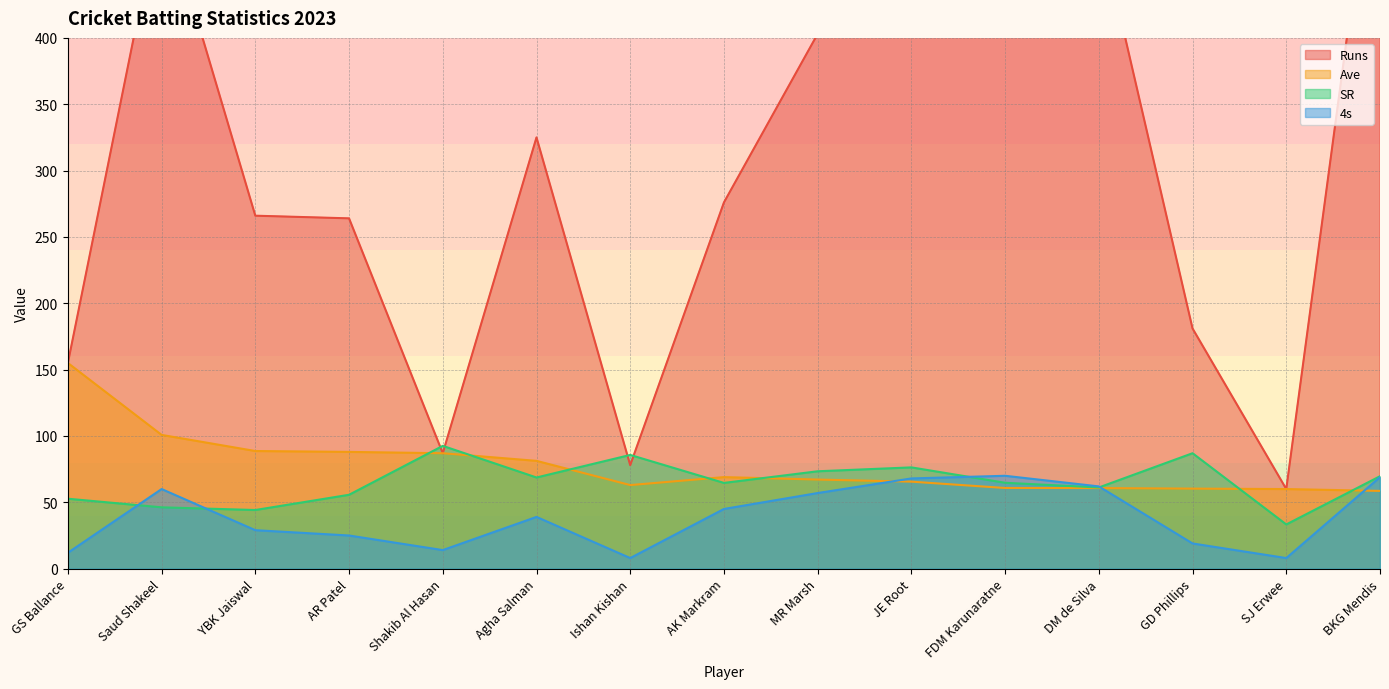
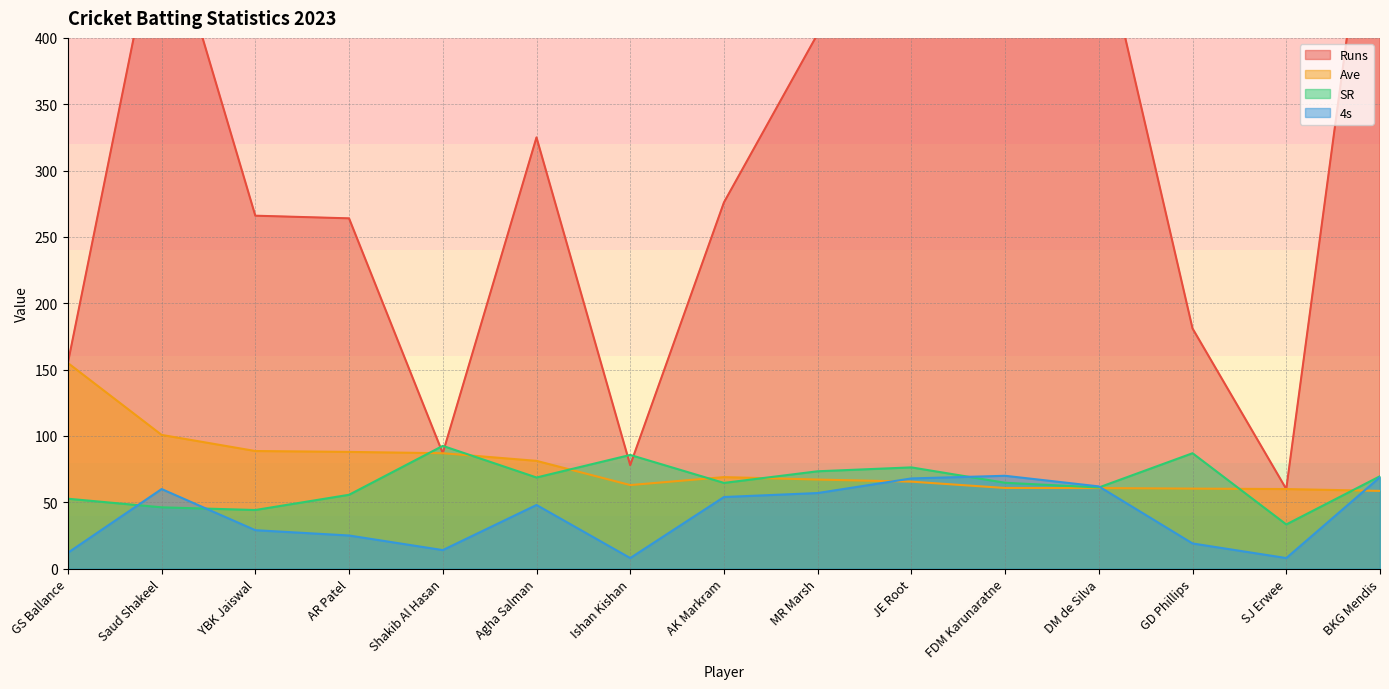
  {
    "Runs": {
      "YBK Jaiswal": 266,
      "AR Patel": 264,
      "Agha Salman": 325,
      "Ishan Kishan": 78,
      "AK Markram": 276,
      "GD Phillips": 181
    },
    "Ave": {
      "Saud Shakeel": 101,
      "YBK Jaiswal": 89,
      "AR Patel": 88,
      "Agha Salman": 81,
      "Ishan Kishan": 63,
      "AK Markram": 69,
      "MR Marsh": 67,
      "JE Root": 66,
      "FDM Karunaratne": 61,
      "GD Phillips": 60,
      "BKG Mendis": 59
    },
    "SR": {
      "GS Ballance": 53,
      "Saud Shakeel": 46,
      "YBK Jaiswal": 44,
      "AR Patel": 56,
      "Shakib Al Hasan": 93,
      "Agha Salman": 69,
      "Ishan Kishan": 86,
      "AK Markram": 65,
      "MR Marsh": 73,
      "JE Root": 76,
      "FDM Karunaratne": 65,
      "GD Phillips": 87,
      "SJ Erwee": 33
    },
    "4s": {
      "GS Ballance": 12,
      "Saud Shakeel": 60,
      "YBK Jaiswal": 29,
      "AR Patel": 25,
      "Shakib Al Hasan": 14,
-     "Agha Salman": 39,
+     "Agha Salman": 48,
      "Ishan Kishan": 8,
-     "AK Markram": 45,
+     "AK Markram": 54,
      "MR Marsh": 57,
      "JE Root": 68,
      "FDM Karunaratne": 70,
      "GD Phillips": 19,
      "SJ Erwee": 8
    }
  }
